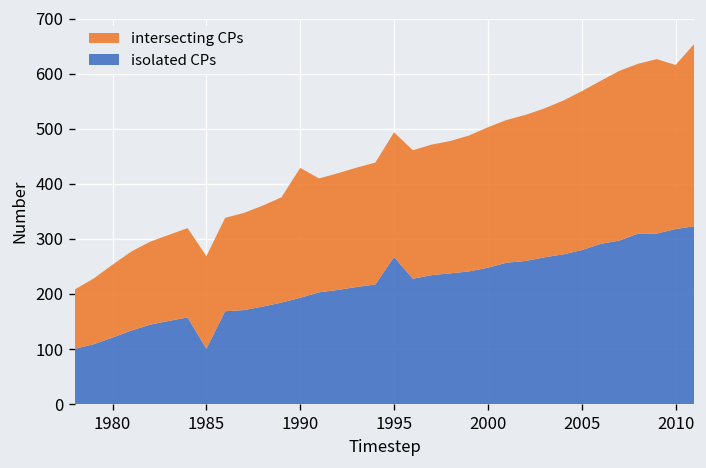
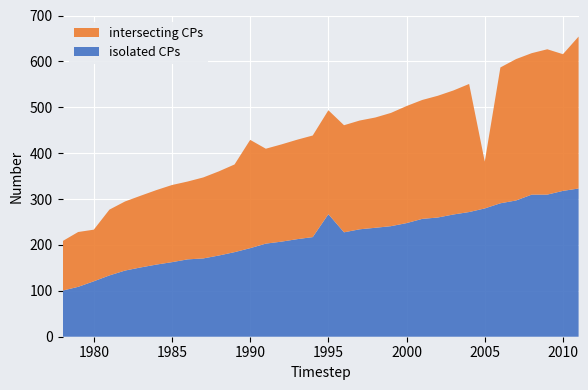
  {
    "isolated CPs": {
      "1980": 120,
-     "1985": 100,
+     "1985": 160,
      "1990": 190,
      "1995": 270,
      "2000": 250,
      "2005": 280,
      "2010": 320
    },
    "intersecting CPs": {
-     "1980": 130,
+     "1980": 110,
      "1985": 170,
      "1990": 240,
      "1995": 230,
      "2000": 260,
-     "2005": 290,
+     "2005": 100,
      "2010": 300
    }
  }
